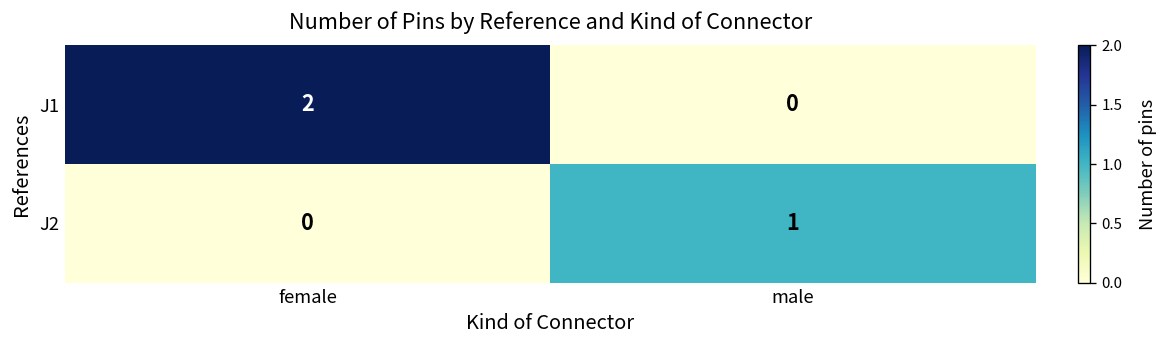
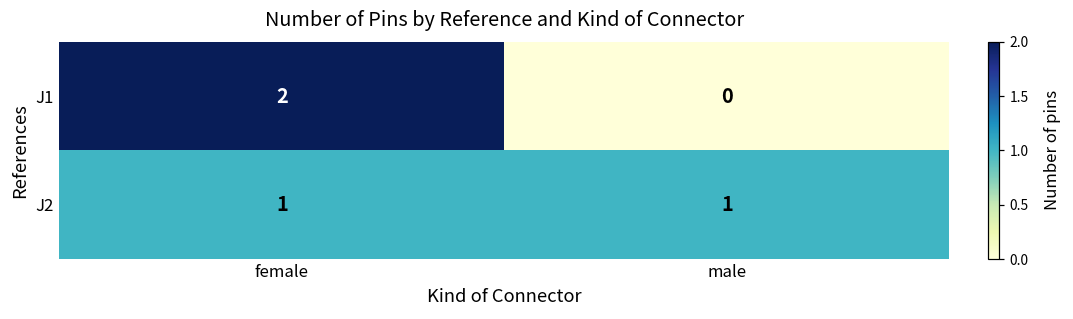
  {
    "J1": {
      "female": 2,
      "male": 0
    },
    "J2": {
-     "female": 0,
+     "female": 1,
      "male": 1
    }
  }
